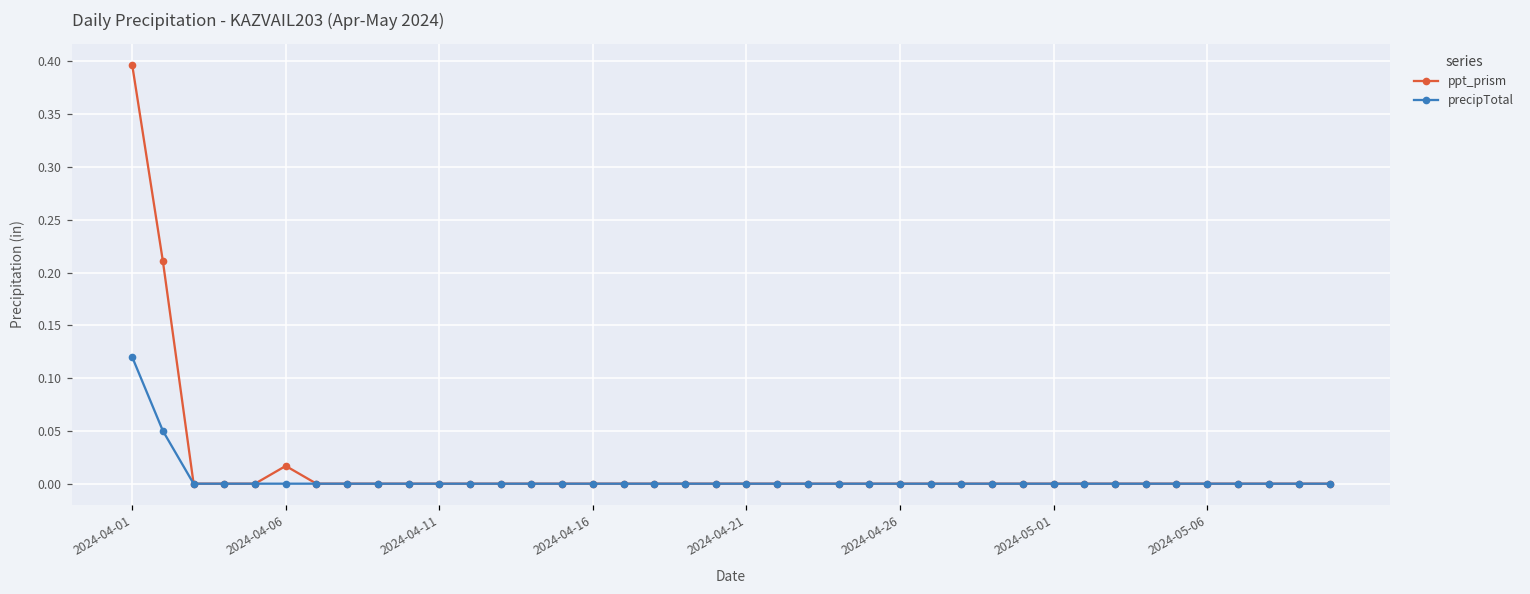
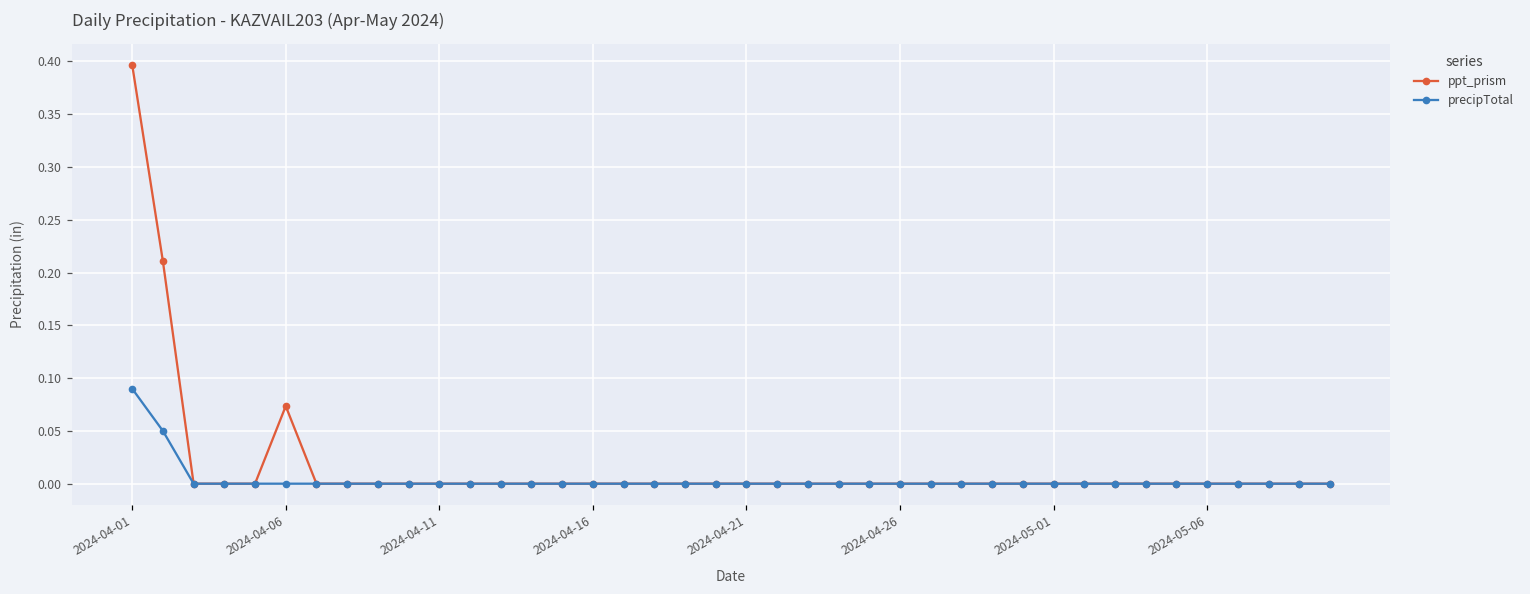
  {
    "ppt_prism": {
      "2024-04-01": 0.40,
-     "2024-04-06": 0.02
+     "2024-04-06": 0.07
    },
    "precipTotal": {
-     "2024-04-01": 0.12,
+     "2024-04-01": 0.09,
      "2024-04-06": 0.00
    }
  }
